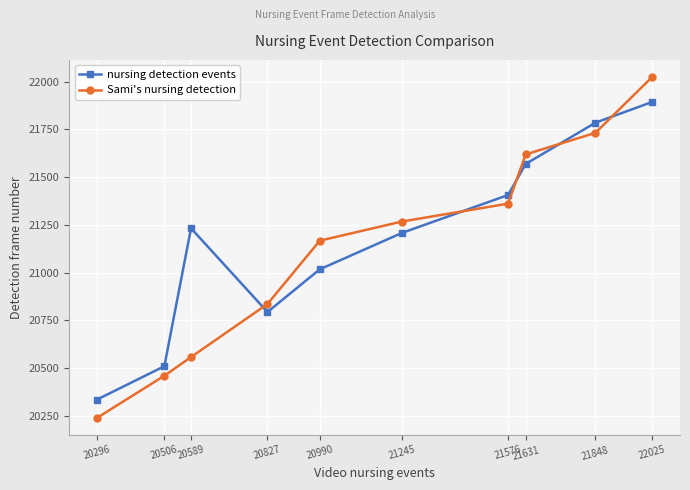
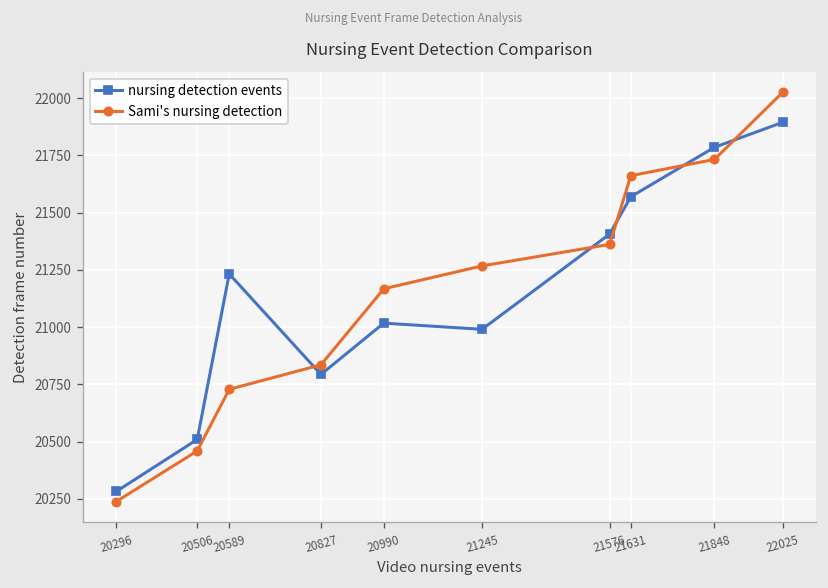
  {
    "nursing detection events": {
-     "20296": 20330,
+     "20296": 20280,
      "20506": 20510,
      "20589": 21230,
      "20827": 20790,
      "20990": 21020,
-     "21245": 21210,
+     "21245": 20990,
      "21576": 21410,
      "21631": 21570,
      "21848": 21790,
      "22025": 21890
    },
    "Sami's nursing detection": {
      "20296": 20240,
      "20506": 20460,
-     "20589": 20560,
+     "20589": 20730,
      "20827": 20840,
      "20990": 21170,
      "21245": 21270,
      "21576": 21360,
-     "21631": 21620,
+     "21631": 21660,
      "21848": 21730,
      "22025": 22030
    }
  }
